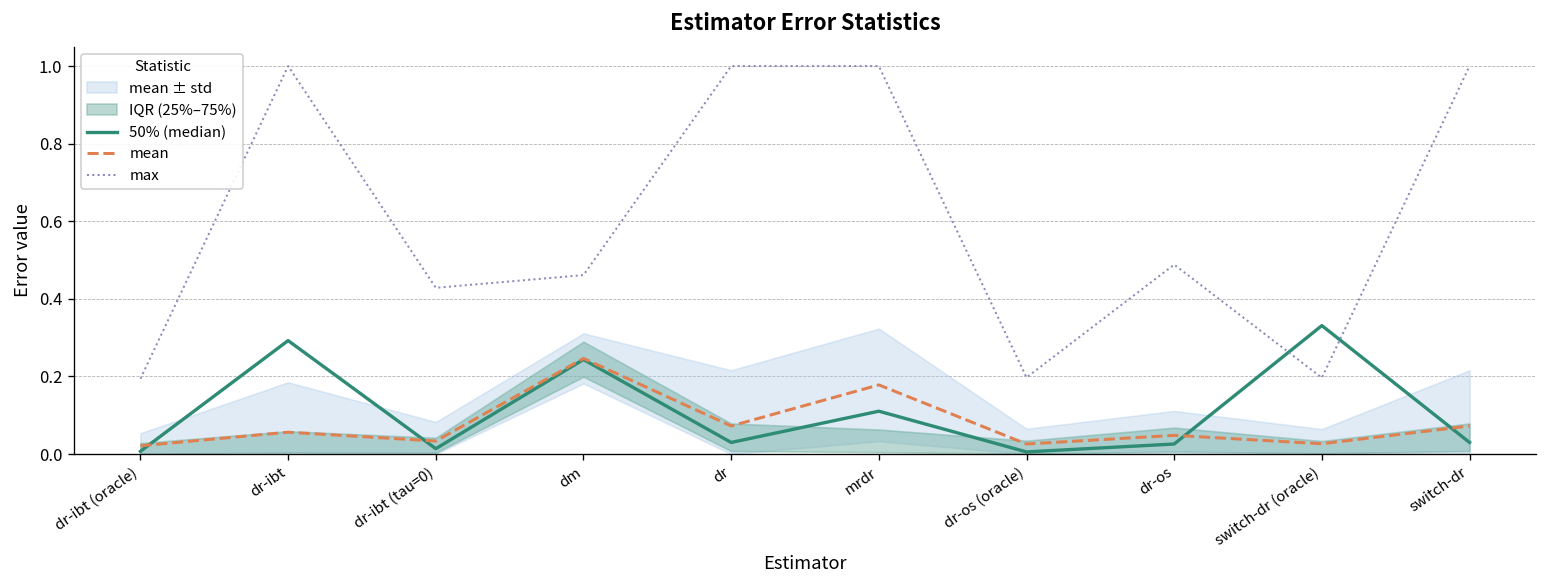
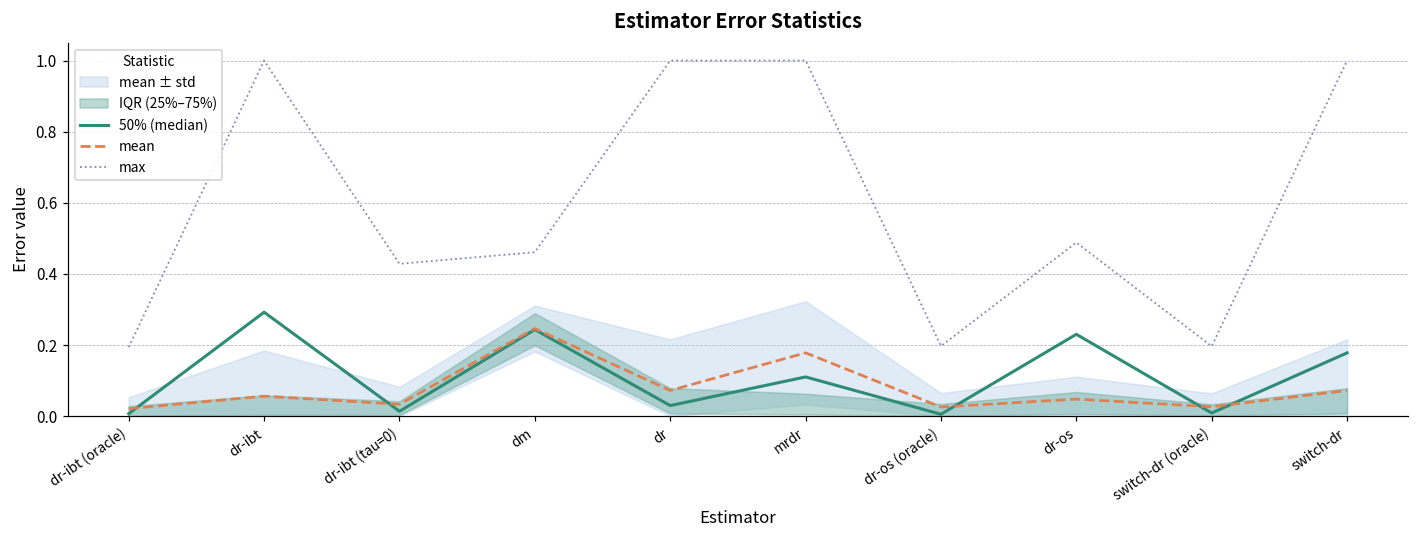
  {
    "50% (median)": {
      "dr-ibt (oracle)": 0.01,
      "dr-ibt": 0.29,
      "dr-ibt (tau=0)": 0.01,
      "dr": 0.03,
      "mrdr": 0.11,
      "dr-os (oracle)": 0.01,
-     "dr-os": 0.03,
-     "switch-dr (oracle)": 0.33,
-     "switch-dr": 0.03
+     "dr-os": 0.23,
+     "switch-dr (oracle)": 0.01,
+     "switch-dr": 0.18
    },
    "mean ± std": {
      "dr-ibt (oracle)": 0.05,
      "dr-ibt": 0.18,
      "dr-ibt (tau=0)": 0.08,
      "dr": 0.22,
      "dr-os (oracle)": 0.07,
      "dr-os": 0.11,
      "switch-dr (oracle)": 0.06,
      "switch-dr": 0.22
    },
    "mean": {
      "dr-ibt (tau=0)": 0.03,
      "mrdr": 0.18,
      "dr-os (oracle)": 0.03,
      "dr-os": 0.05
    }
  }
